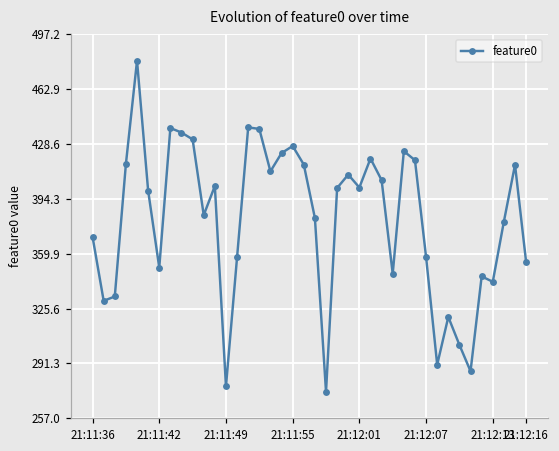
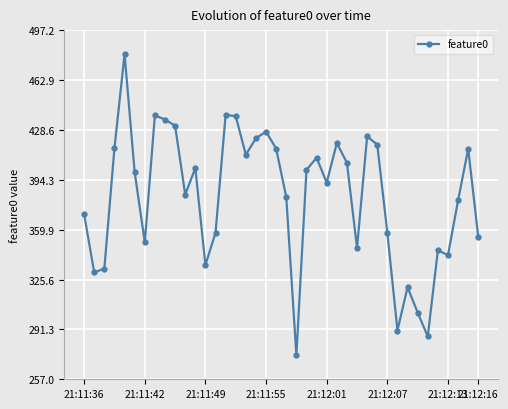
  {
    "21:11:36": 370,
    "21:11:42": 351,
-   "21:11:49": 277,
+   "21:11:49": 336,
    "21:11:55": 427,
-   "21:12:01": 401,
+   "21:12:01": 392,
    "21:12:07": 358
  }
